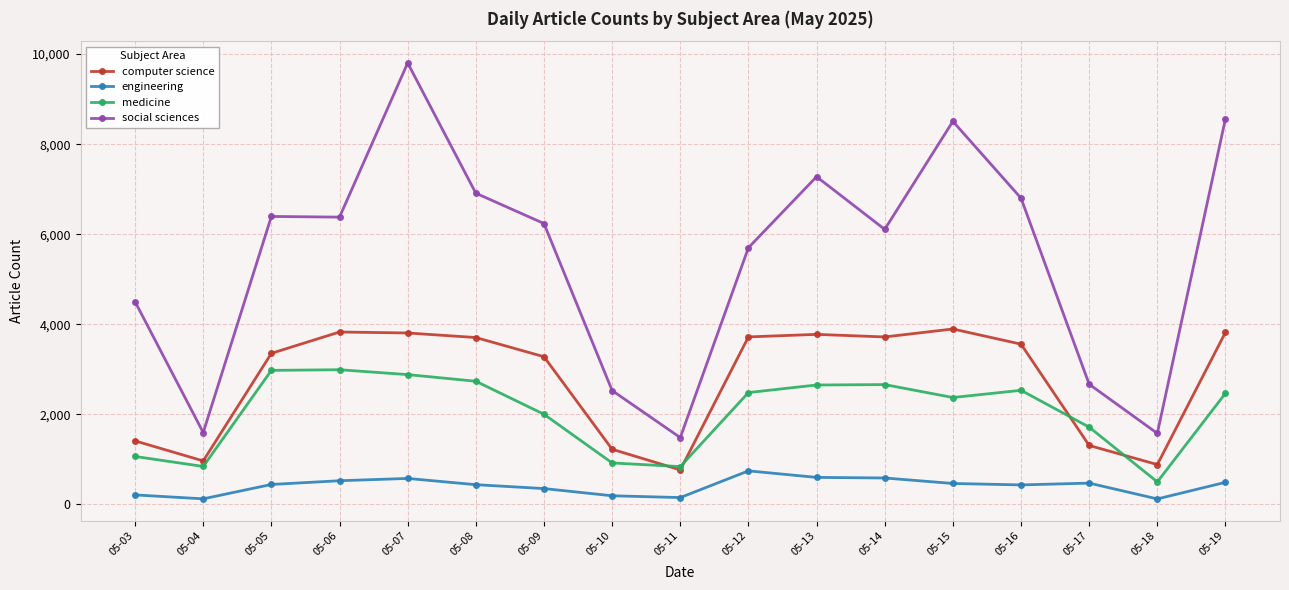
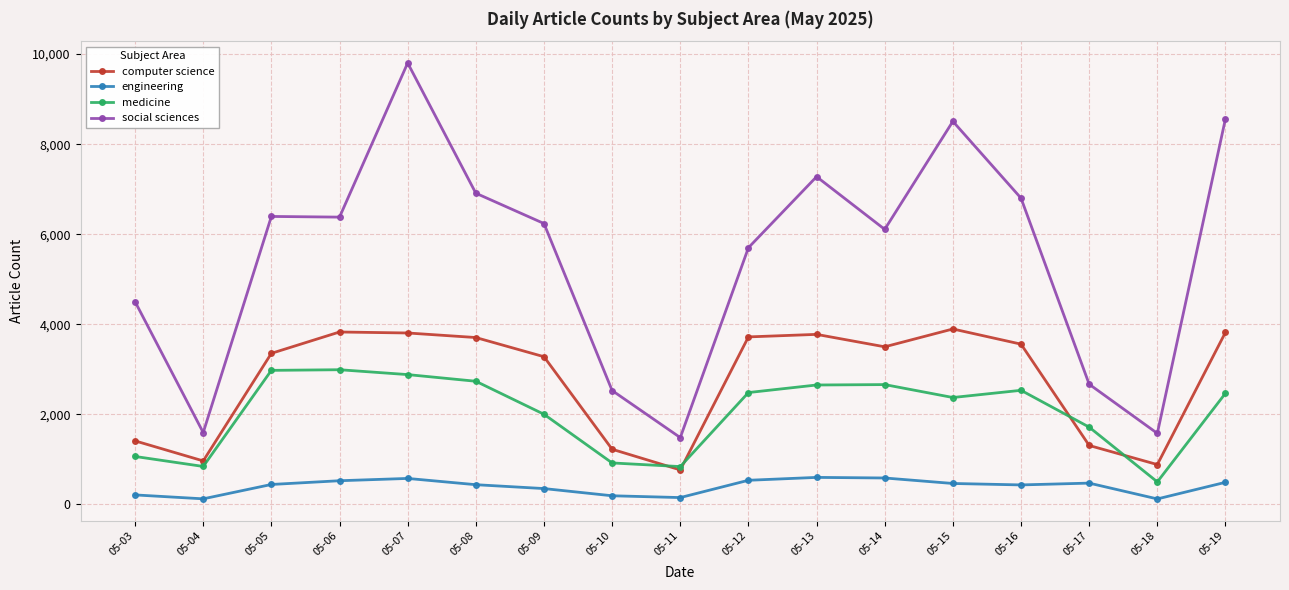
  {
    "computer science": {
      "05-03": "1,400",
      "05-04": "1,000",
      "05-05": "3,400",
      "05-06": "3,800",
      "05-07": "3,800",
      "05-08": "3,700",
      "05-09": "3,300",
      "05-10": "1,200",
      "05-11": "800",
      "05-12": "3,700",
      "05-13": "3,800",
-     "05-14": "3,700",
+     "05-14": "3,500",
      "05-15": "3,900",
      "05-16": "3,600",
      "05-17": "1,300",
      "05-18": "900",
      "05-19": "3,800"
    },
    "engineering": {
      "05-03": "200",
      "05-04": "100",
      "05-05": "400",
      "05-06": "500",
      "05-07": "600",
      "05-08": "400",
      "05-09": "400",
      "05-10": "200",
      "05-11": "200",
-     "05-12": "700",
+     "05-12": "500",
      "05-13": "600",
      "05-14": "600",
      "05-15": "500",
      "05-16": "400",
      "05-17": "500",
      "05-18": "100",
      "05-19": "500"
    },
    "medicine": {
      "05-03": "1,100",
      "05-04": "800",
      "05-05": "3,000",
      "05-06": "3,000",
      "05-07": "2,900",
      "05-08": "2,700",
      "05-09": "2,000",
      "05-10": "900",
      "05-11": "800",
      "05-12": "2,500",
      "05-13": "2,700",
      "05-14": "2,700",
      "05-15": "2,400",
      "05-16": "2,500",
      "05-17": "1,700",
      "05-18": "500",
      "05-19": "2,500"
    },
    "social sciences": {
      "05-03": "4,500",
      "05-04": "1,600",
      "05-05": "6,400",
      "05-06": "6,400",
      "05-07": "9,800",
      "05-08": "6,900",
      "05-09": "6,200",
      "05-10": "2,500",
      "05-11": "1,500",
      "05-12": "5,700",
      "05-13": "7,300",
      "05-14": "6,100",
      "05-15": "8,500",
      "05-16": "6,800",
      "05-17": "2,700",
      "05-18": "1,600",
      "05-19": "8,600"
    }
  }
